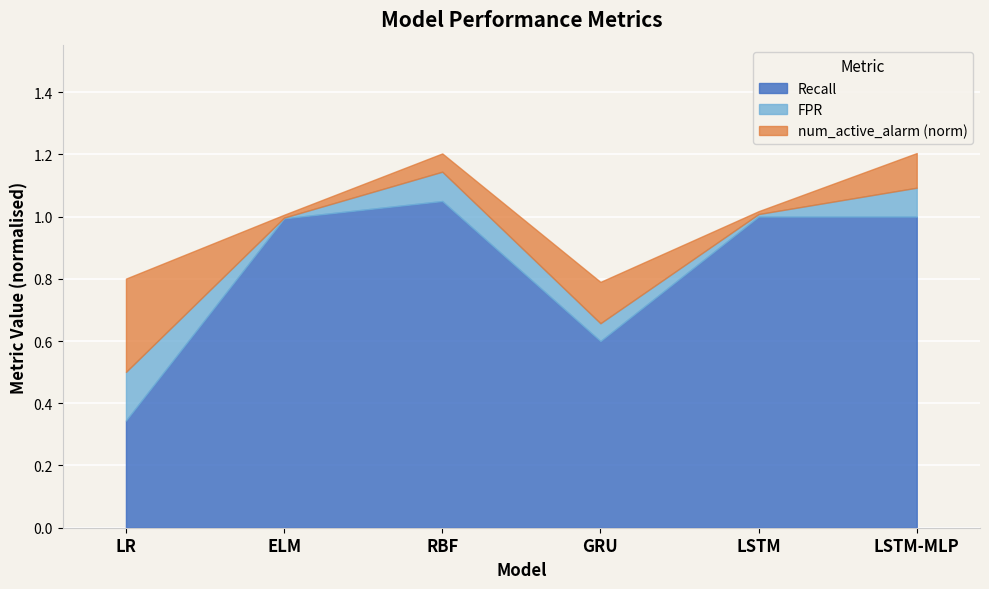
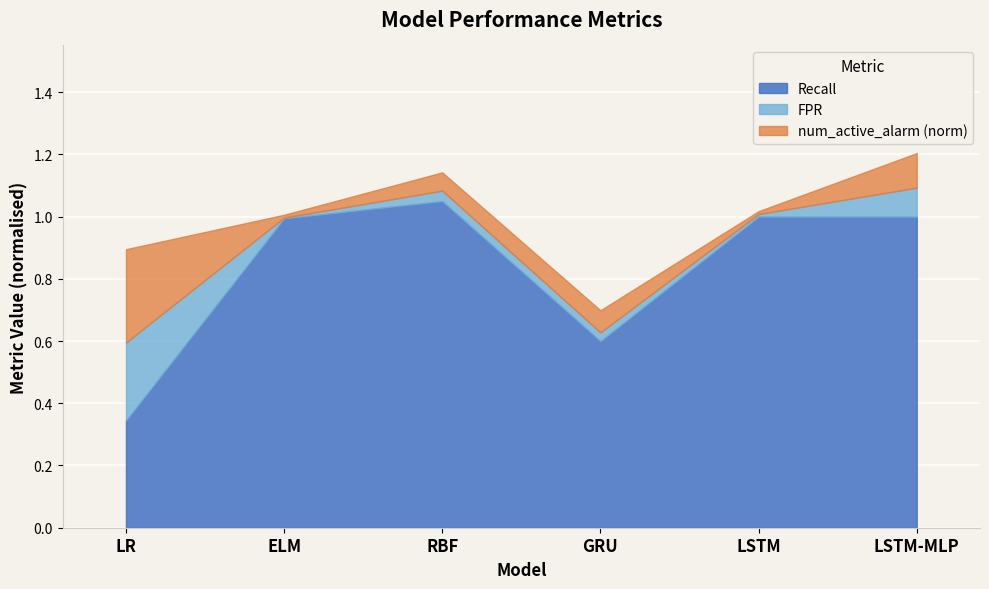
  {
    "Recall": {
      "LR": 0.34,
      "RBF": 1.05,
      "GRU": 0.60,
      "LSTM-MLP": 1.00
    },
    "FPR": {
-     "LR": 0.16,
-     "RBF": 0.09,
-     "GRU": 0.06,
+     "LR": 0.25,
+     "RBF": 0.03,
+     "GRU": 0.03,
      "LSTM-MLP": 0.09
    },
    "num_active_alarm (norm)": {
      "LR": 0.30,
      "ELM": 0.01,
      "RBF": 0.06,
-     "GRU": 0.13,
+     "GRU": 0.07,
      "LSTM": 0.01,
      "LSTM-MLP": 0.11
    }
  }
